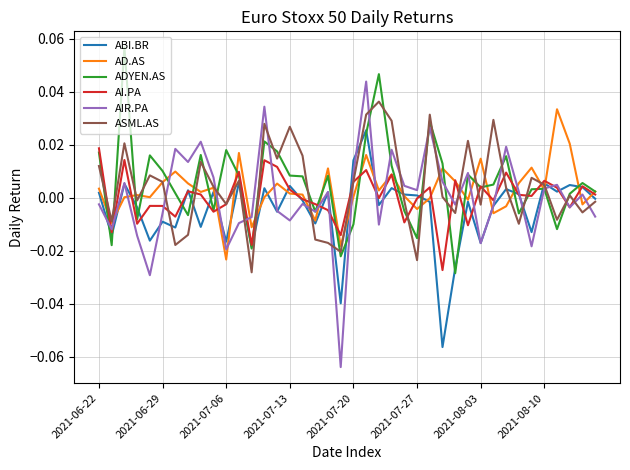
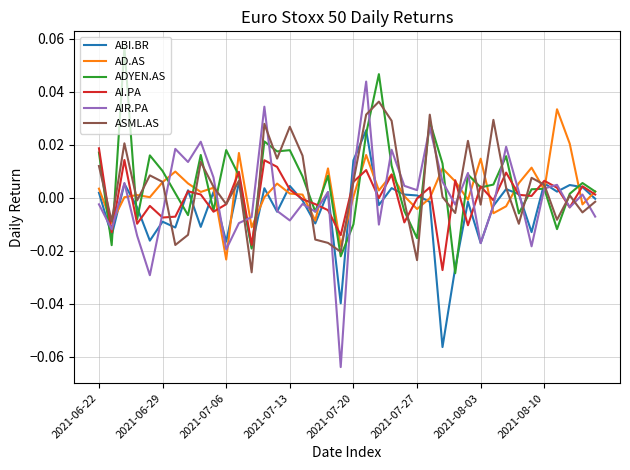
  {
    "ABI.BR": {
      "2021-06-22": 0.002,
      "2021-06-29": -0.009,
      "2021-07-06": -0.017,
      "2021-07-13": 0.004,
      "2021-07-20": 0.014,
      "2021-07-27": 0.001
    },
    "AD.AS": {
      "2021-06-22": 0.003,
      "2021-07-06": -0.023,
      "2021-07-13": 0.002,
      "2021-07-20": 0.000,
      "2021-07-27": -0.004,
      "2021-08-03": 0.015
    },
    "ADYEN.AS": {
      "2021-06-22": 0.017,
      "2021-06-29": 0.010,
      "2021-07-06": 0.018,
-     "2021-07-13": 0.008,
+     "2021-07-13": 0.018,
      "2021-07-20": -0.010,
      "2021-07-27": -0.015
    },
    "AI.PA": {
      "2021-06-22": 0.019,
-     "2021-06-29": -0.003,
+     "2021-06-29": -0.007,
      "2021-07-13": 0.003,
      "2021-07-27": 0.000,
      "2021-08-10": 0.006
    },
    "AIR.PA": {
      "2021-06-22": -0.002,
      "2021-06-29": -0.006,
      "2021-07-06": -0.019,
      "2021-07-13": -0.009,
      "2021-07-20": 0.009,
      "2021-07-27": 0.003
    },
    "ASML.AS": {
      "2021-06-22": 0.012,
      "2021-07-13": 0.027,
      "2021-07-27": -0.024,
      "2021-08-03": -0.003
    }
  }
